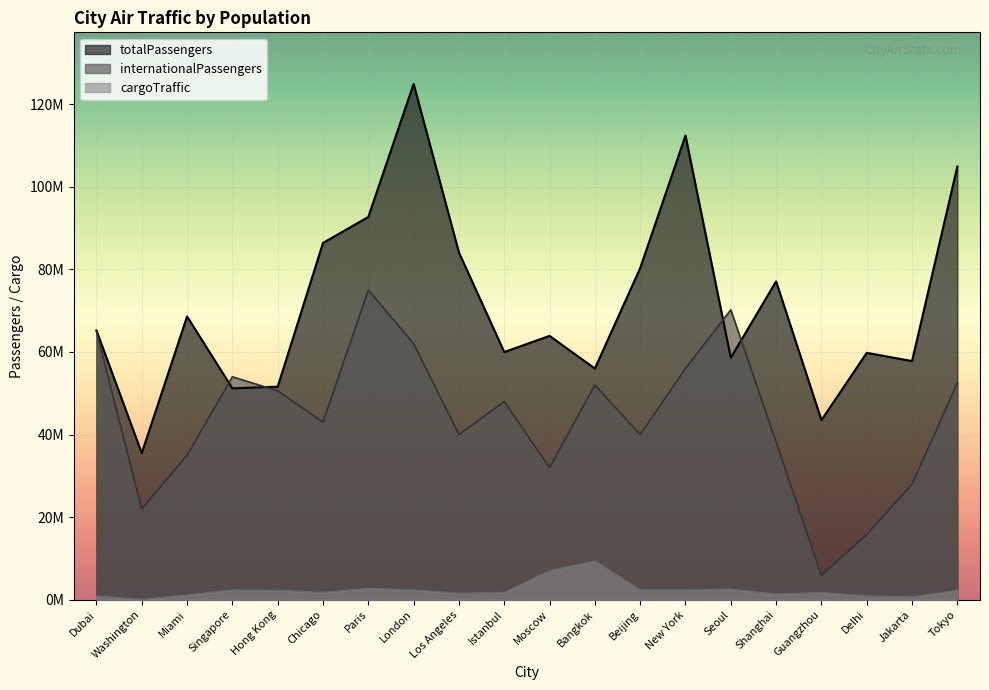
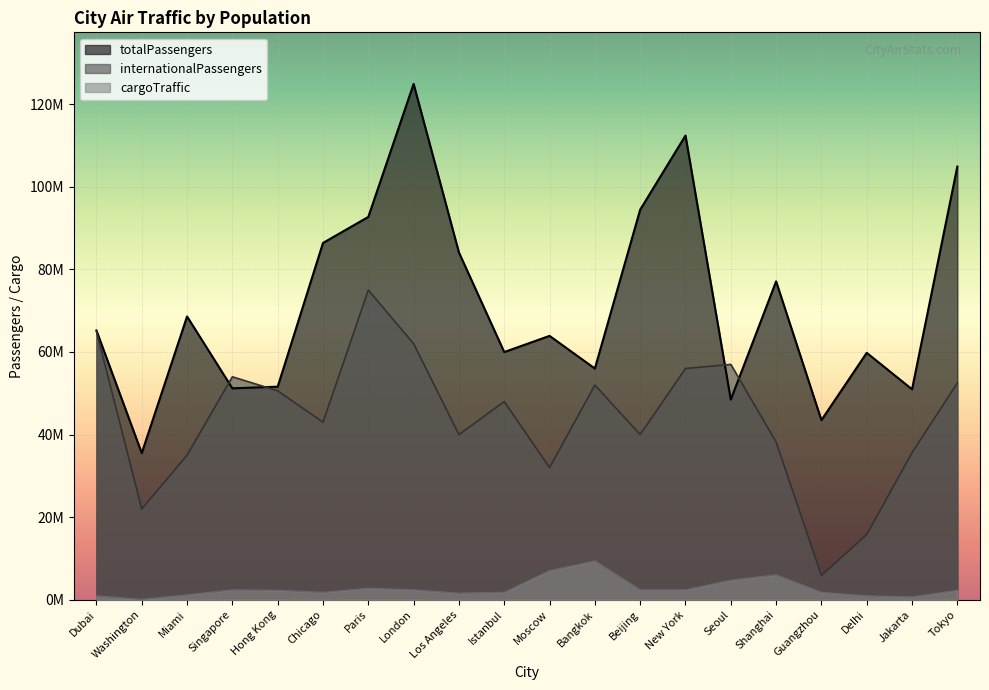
  {
    "totalPassengers": {
      "Washington": 36000000,
      "Miami": 69000000,
      "Singapore": 51000000,
      "Hong Kong": 52000000,
      "Chicago": 86000000,
      "Paris": 93000000,
      "London": 125000000,
      "Los Angeles": 84000000,
      "Istanbul": 60000000,
      "Moscow": 64000000,
      "Bangkok": 56000000,
-     "Beijing": 80000000,
+     "Beijing": 94000000,
      "New York": 112000000,
-     "Seoul": 59000000,
+     "Seoul": 48000000,
      "Shanghai": 77000000,
      "Guangzhou": 44000000,
      "Delhi": 60000000,
-     "Jakarta": 58000000,
+     "Jakarta": 51000000,
      "Tokyo": 105000000
    },
    "internationalPassengers": {
      "Washington": 22000000,
      "Miami": 35000000,
      "Singapore": 54000000,
      "Hong Kong": 51000000,
      "Chicago": 43000000,
      "Paris": 75000000,
      "London": 62000000,
      "Los Angeles": 40000000,
      "Istanbul": 48000000,
      "Moscow": 32000000,
      "Bangkok": 52000000,
      "Beijing": 40000000,
      "New York": 56000000,
-     "Seoul": 70000000,
+     "Seoul": 57000000,
      "Shanghai": 38000000,
      "Guangzhou": 6000000,
      "Delhi": 16000000,
-     "Jakarta": 28000000,
+     "Jakarta": 36000000,
      "Tokyo": 53000000
    },
    "cargoTraffic": {
      "Dubai": 1000000,
      "Washington": 0,
      "Miami": 1000000,
      "Singapore": 2000000,
      "Hong Kong": 2000000,
      "Chicago": 2000000,
      "Paris": 3000000,
      "London": 2000000,
      "Los Angeles": 2000000,
      "Istanbul": 2000000,
      "Moscow": 7000000,
      "Bangkok": 9000000,
      "Beijing": 2000000,
      "New York": 2000000,
-     "Seoul": 3000000,
-     "Shanghai": 1000000,
+     "Seoul": 5000000,
+     "Shanghai": 6000000,
      "Guangzhou": 2000000,
      "Delhi": 1000000,
      "Jakarta": 1000000,
      "Tokyo": 2000000
    }
  }
